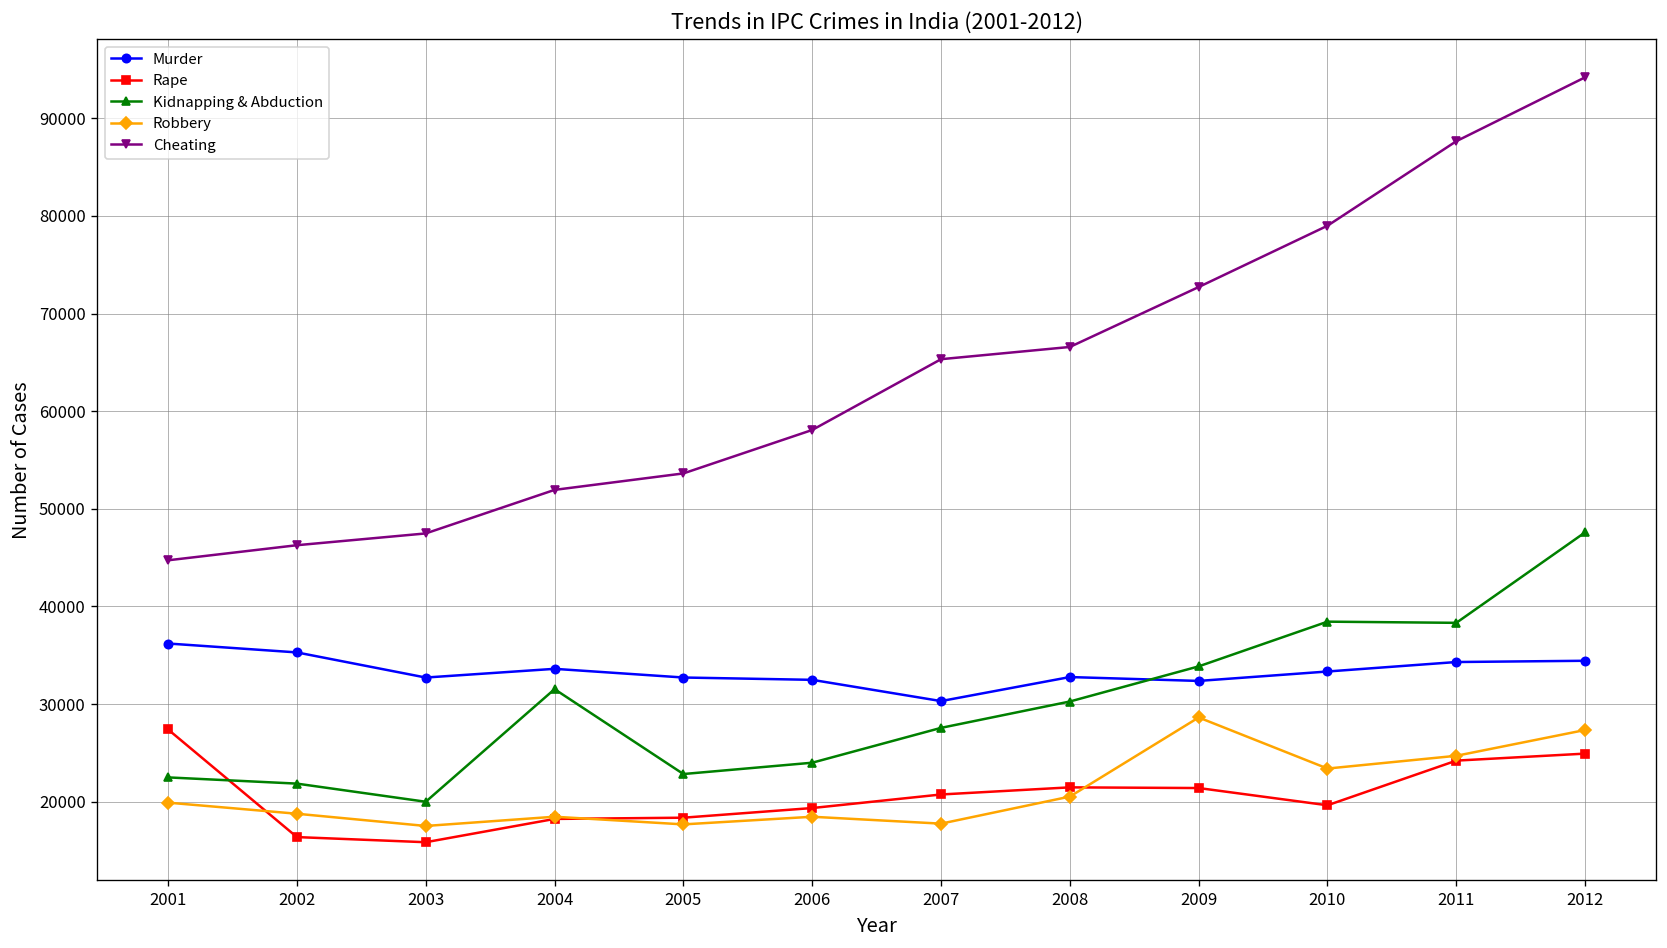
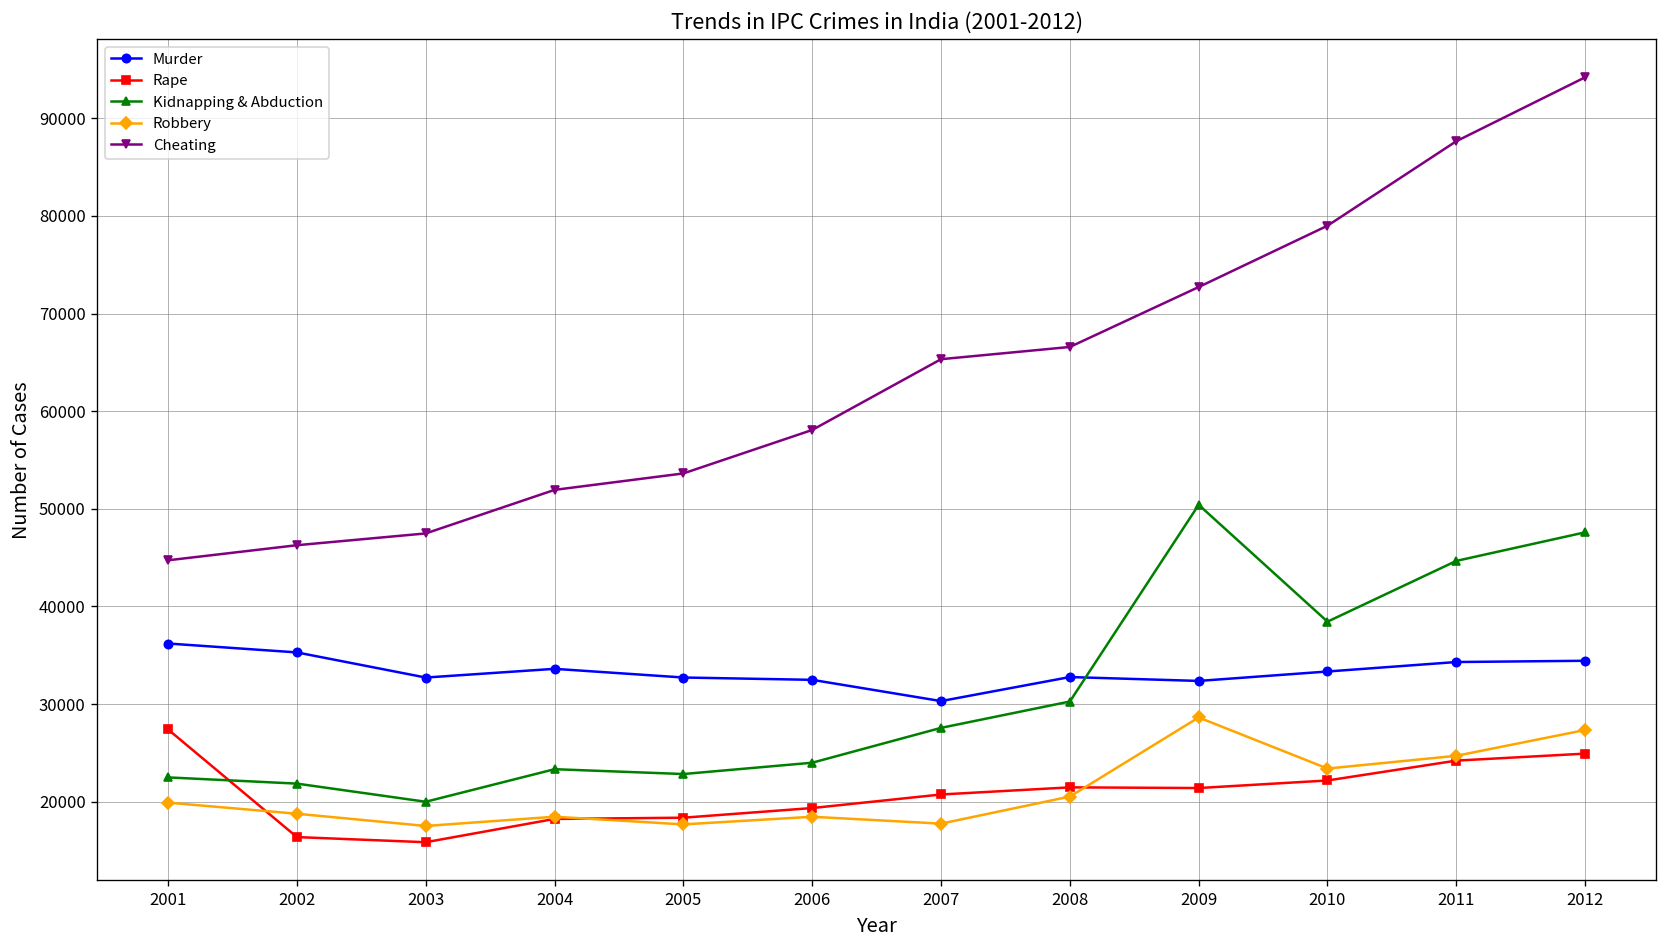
  {
    "Murder": {
      "2001": 36000,
      "2002": 35000,
      "2003": 33000,
      "2004": 34000,
      "2005": 33000,
      "2006": 32000,
      "2007": 30000,
      "2008": 33000,
      "2009": 32000,
      "2010": 33000,
      "2011": 34000,
      "2012": 34000
    },
    "Rape": {
      "2001": 27000,
      "2002": 16000,
      "2003": 16000,
      "2005": 18000,
      "2006": 19000,
      "2007": 21000,
      "2008": 21000,
      "2009": 21000,
-     "2010": 20000,
+     "2010": 22000,
      "2011": 24000,
      "2012": 25000
    },
    "Kidnapping & Abduction": {
      "2001": 22000,
      "2002": 22000,
      "2003": 20000,
-     "2004": 32000,
+     "2004": 23000,
      "2005": 23000,
      "2006": 24000,
      "2007": 28000,
      "2008": 30000,
-     "2009": 34000,
+     "2009": 50000,
      "2010": 38000,
-     "2011": 38000,
+     "2011": 45000,
      "2012": 48000
    },
    "Robbery": {
      "2001": 20000,
      "2002": 19000,
      "2003": 18000,
      "2005": 18000,
      "2006": 18000,
      "2007": 18000,
      "2008": 21000,
      "2009": 29000,
      "2010": 23000,
      "2011": 25000,
      "2012": 27000
    },
    "Cheating": {
      "2001": 45000,
      "2002": 46000,
      "2003": 47000,
      "2004": 52000,
      "2005": 54000,
      "2006": 58000,
      "2007": 65000,
      "2008": 67000,
      "2009": 73000,
      "2010": 79000,
      "2011": 88000,
      "2012": 94000
    }
  }
